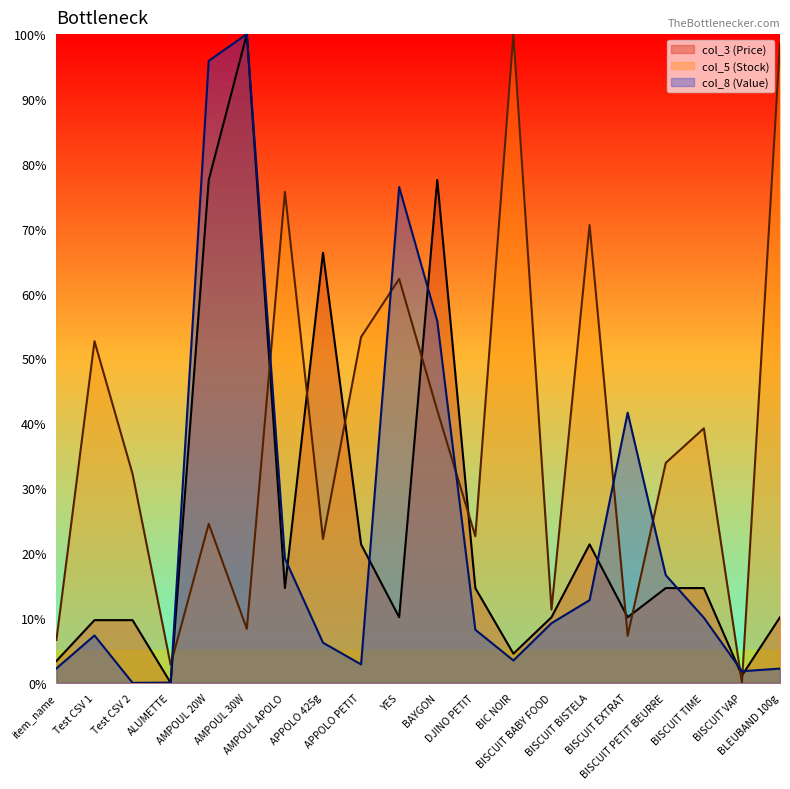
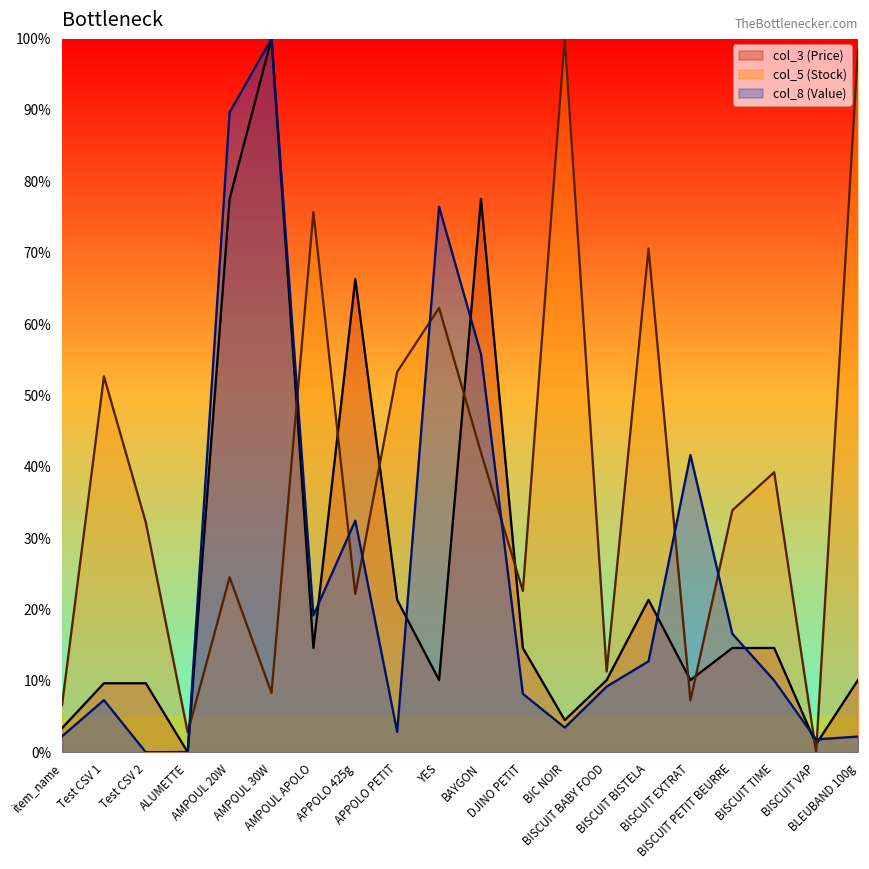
  {
    "col_8 (Value)": {
      "Test CSV 1": "7%",
-     "AMPOUL 20W": "96%",
+     "AMPOUL 20W": "90%",
      "AMPOUL APOLO": "19%",
-     "APPOLO 425g": "6%",
+     "APPOLO 425g": "32%",
      "YES": "76%",
      "BAYGON": "56%",
      "DJINO PETIT": "8%",
      "BISCUIT BABY FOOD": "9%",
      "BISCUIT BISTELA": "13%",
      "BISCUIT EXTRAT": "42%",
      "BISCUIT PETIT BEURRE": "17%",
      "BISCUIT TIME": "10%"
    }
  }
